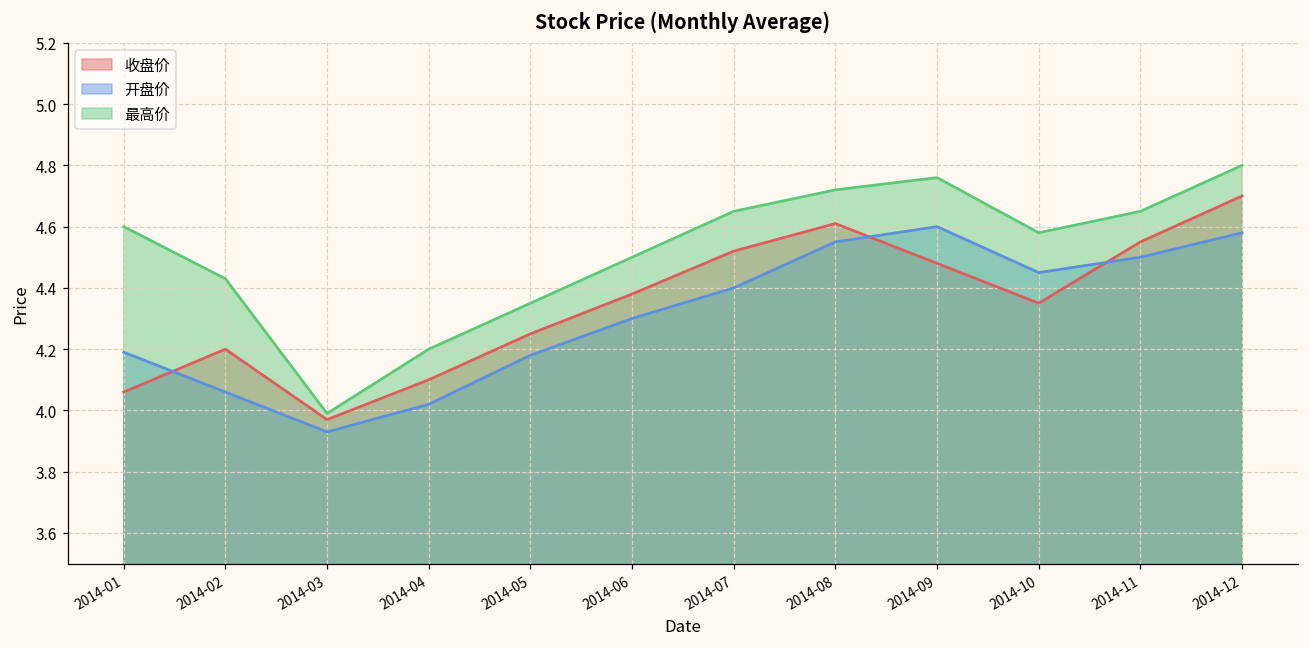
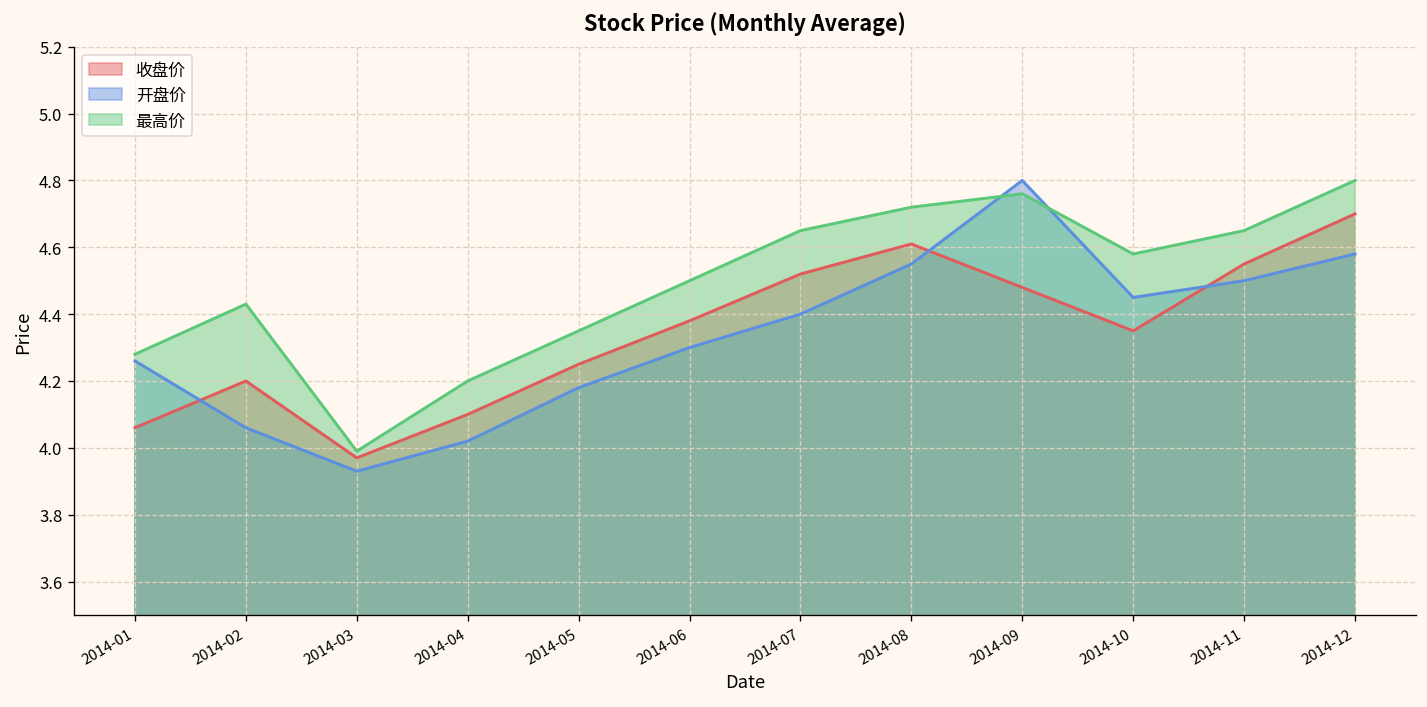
  {
    "收盘价": {
      "2014-01": 4.06,
      "2014-02": 4.20,
      "2014-03": 3.97,
      "2014-04": 4.10,
      "2014-05": 4.25,
      "2014-06": 4.38,
      "2014-07": 4.52,
      "2014-08": 4.61,
      "2014-09": 4.48,
      "2014-10": 4.35,
      "2014-11": 4.55,
      "2014-12": 4.70
    },
    "开盘价": {
-     "2014-01": 4.19,
+     "2014-01": 4.26,
      "2014-02": 4.06,
      "2014-03": 3.93,
      "2014-04": 4.02,
      "2014-05": 4.18,
      "2014-06": 4.30,
      "2014-07": 4.40,
      "2014-08": 4.55,
-     "2014-09": 4.6,
+     "2014-09": 4.8,
      "2014-10": 4.45,
      "2014-11": 4.50,
      "2014-12": 4.58
    },
    "最高价": {
-     "2014-01": 4.60,
+     "2014-01": 4.28,
      "2014-02": 4.43,
      "2014-03": 3.99,
      "2014-04": 4.20,
      "2014-05": 4.35,
      "2014-06": 4.50,
      "2014-07": 4.65,
      "2014-08": 4.72,
      "2014-09": 4.76,
      "2014-10": 4.58,
      "2014-11": 4.65,
      "2014-12": 4.80
    }
  }
